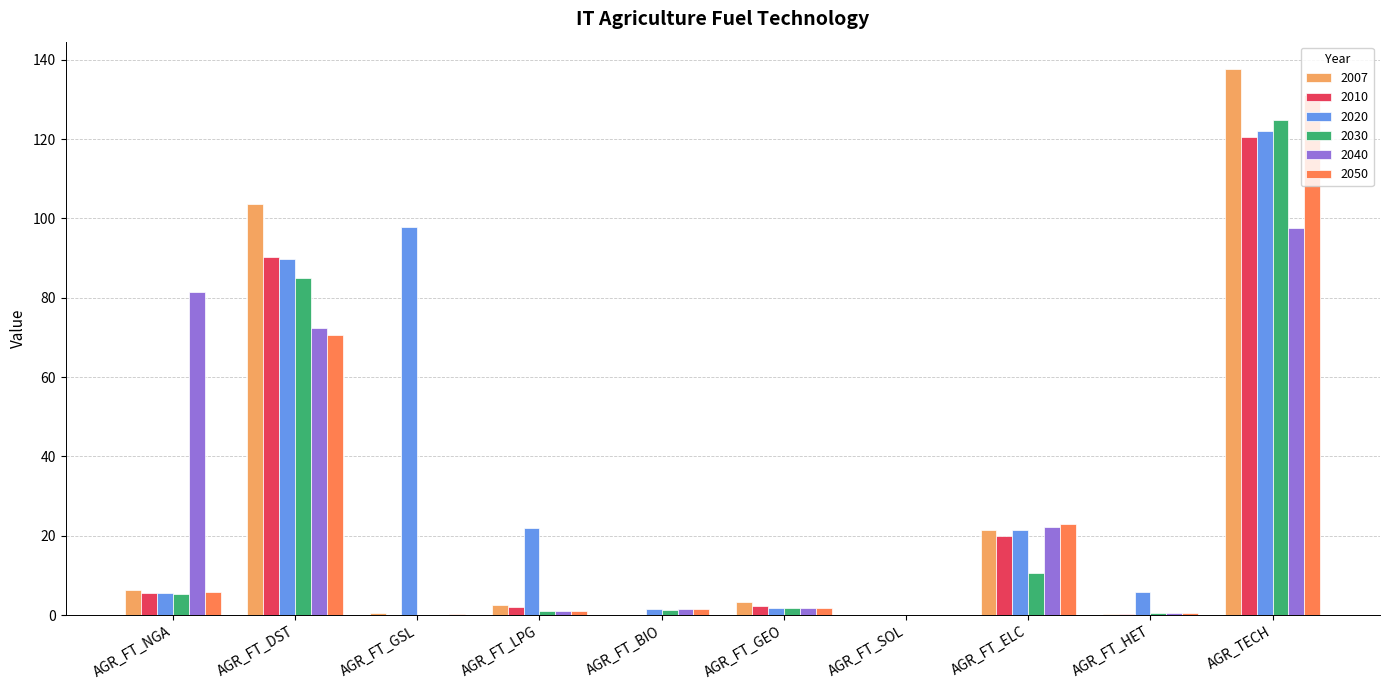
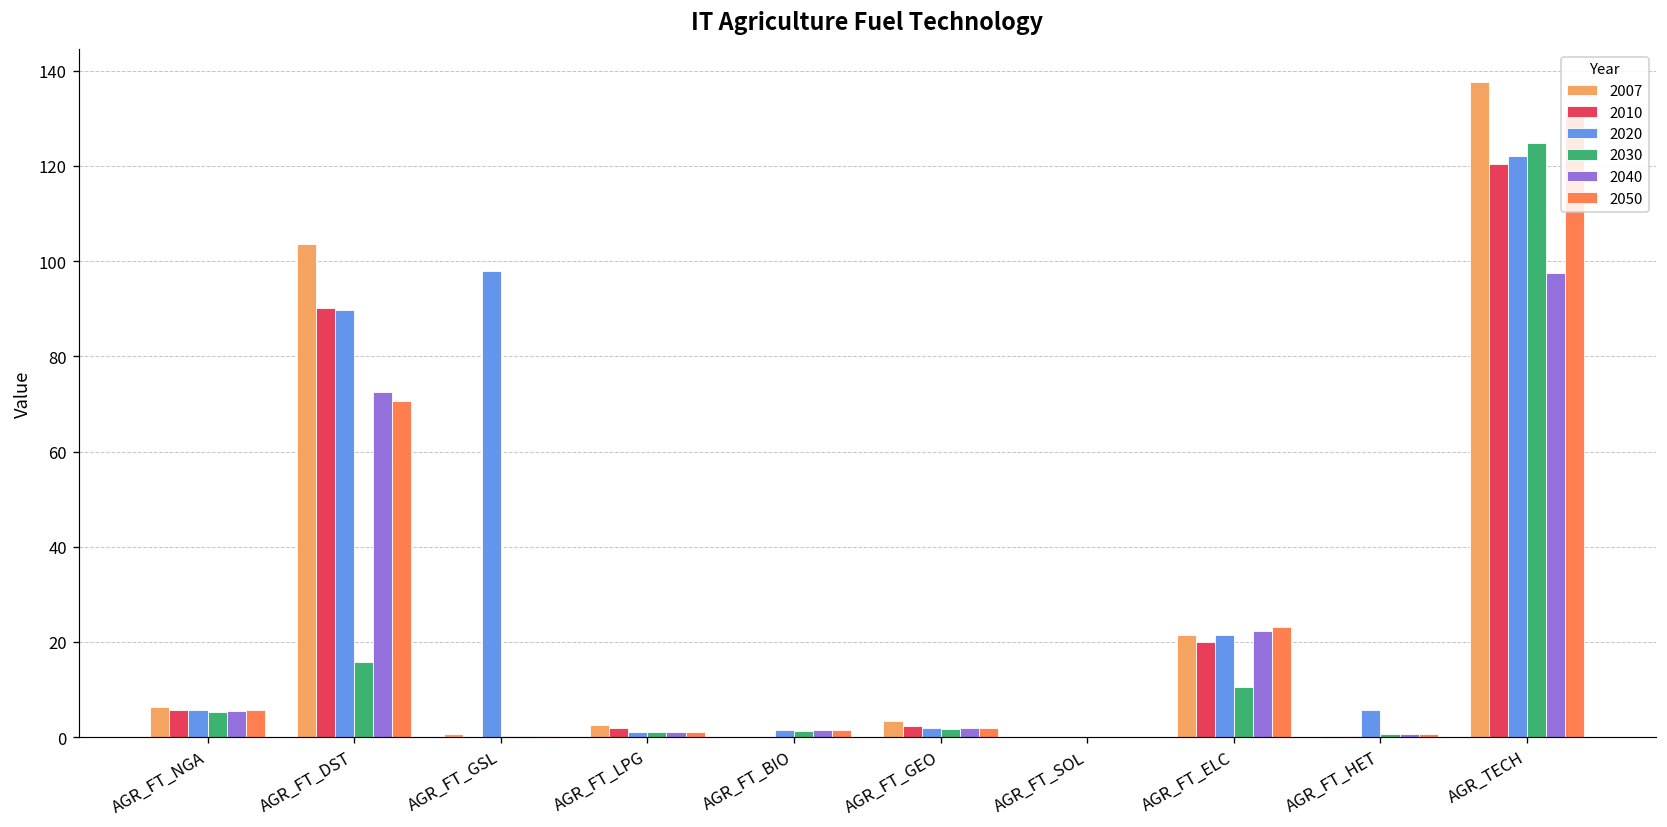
  {
    "2010": {
      "AGR_FT_NGA": 6,
      "AGR_FT_DST": 90,
      "AGR_FT_GSL": 0,
      "AGR_FT_LPG": 2,
      "AGR_FT_GEO": 2,
      "AGR_FT_ELC": 20,
      "AGR_TECH": 120
    },
    "2020": {
      "AGR_FT_NGA": 6,
      "AGR_FT_DST": 90,
      "AGR_FT_GSL": 98,
-     "AGR_FT_LPG": 22,
+     "AGR_FT_LPG": 1,
      "AGR_FT_BIO": 1,
      "AGR_FT_GEO": 2,
      "AGR_FT_ELC": 21,
      "AGR_FT_HET": 6,
      "AGR_TECH": 122
    },
    "2030": {
      "AGR_FT_NGA": 5,
-     "AGR_FT_DST": 85,
+     "AGR_FT_DST": 16,
      "AGR_FT_LPG": 1,
      "AGR_FT_BIO": 1,
      "AGR_FT_GEO": 2,
      "AGR_FT_ELC": 11,
      "AGR_TECH": 125
    },
    "2040": {
-     "AGR_FT_NGA": 81,
+     "AGR_FT_NGA": 6,
      "AGR_FT_DST": 72,
      "AGR_FT_LPG": 1,
      "AGR_FT_BIO": 1,
      "AGR_FT_GEO": 2,
      "AGR_FT_ELC": 22,
      "AGR_TECH": 98
    }
  }
